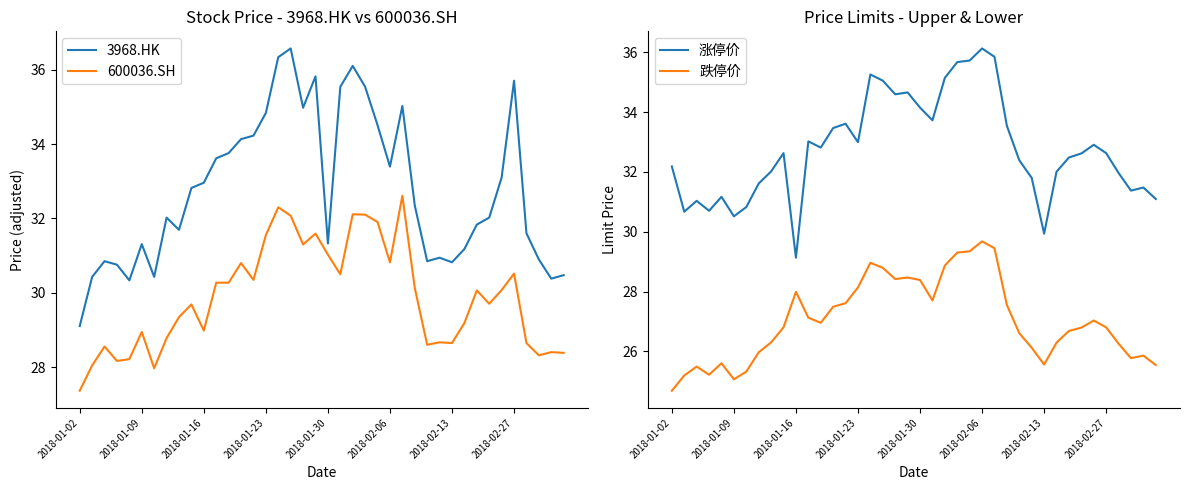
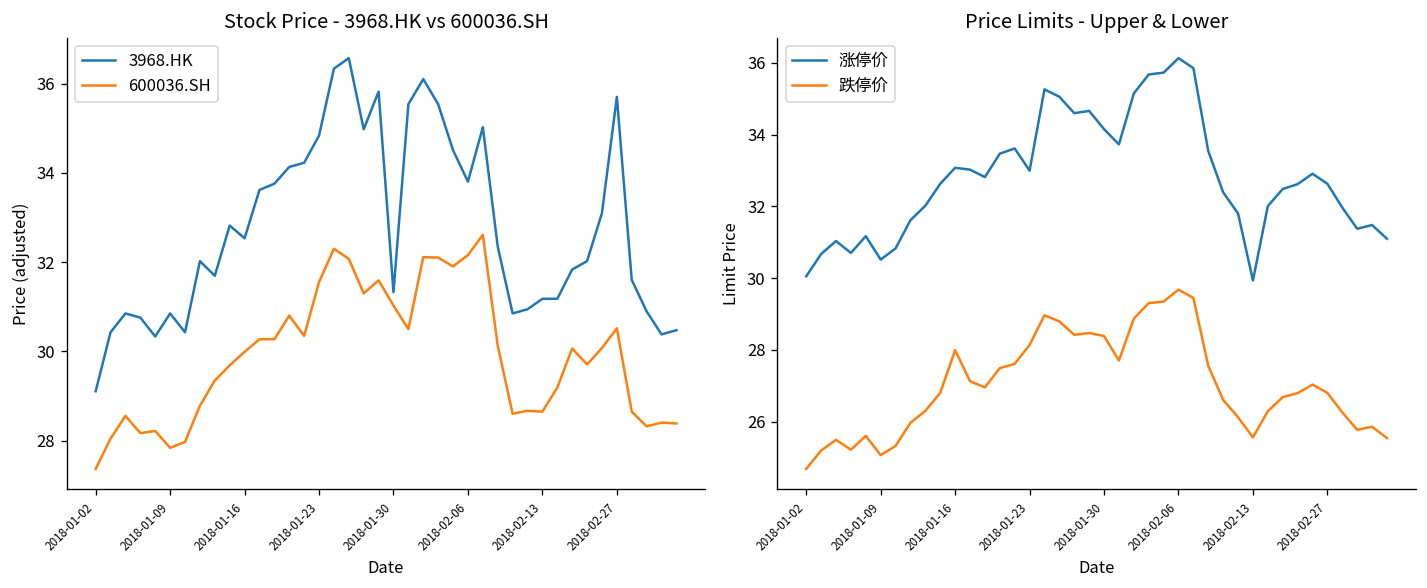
  {
    "Stock Price - 3968.HK vs 600036.SH": {
      "3968.HK": {
        "2018-01-02": 29.1,
-       "2018-01-09": 31.3,
-       "2018-01-16": 33.0,
+       "2018-01-09": 30.9,
+       "2018-01-16": 32.5,
        "2018-01-23": 34.8,
        "2018-01-30": 31.3,
-       "2018-02-06": 33.4,
-       "2018-02-13": 30.8,
+       "2018-02-06": 33.8,
+       "2018-02-13": 31.2,
        "2018-02-27": 35.7
      },
      "600036.SH": {
        "2018-01-02": 27.4,
-       "2018-01-09": 28.9,
-       "2018-01-16": 29.0,
+       "2018-01-09": 27.8,
+       "2018-01-16": 30.0,
        "2018-01-23": 31.6,
        "2018-01-30": 31.0,
-       "2018-02-06": 30.8,
+       "2018-02-06": 32.2,
        "2018-02-13": 28.7,
        "2018-02-27": 30.5
      }
    },
    "Price Limits - Upper & Lower": {
      "涨停价": {
-       "2018-01-02": 32.2,
+       "2018-01-02": 30.0,
        "2018-01-09": 30.5,
-       "2018-01-16": 29.1,
+       "2018-01-16": 33.1,
        "2018-01-23": 33.0,
        "2018-01-30": 34.2,
        "2018-02-06": 36.1,
        "2018-02-13": 29.9,
        "2018-02-27": 32.6
      },
      "跌停价": {
        "2018-01-02": 24.7,
        "2018-01-09": 25.1,
        "2018-01-16": 28.0,
        "2018-01-23": 28.1,
        "2018-01-30": 28.4,
        "2018-02-06": 29.7,
        "2018-02-13": 25.6,
        "2018-02-27": 26.8
      }
    }
  }
